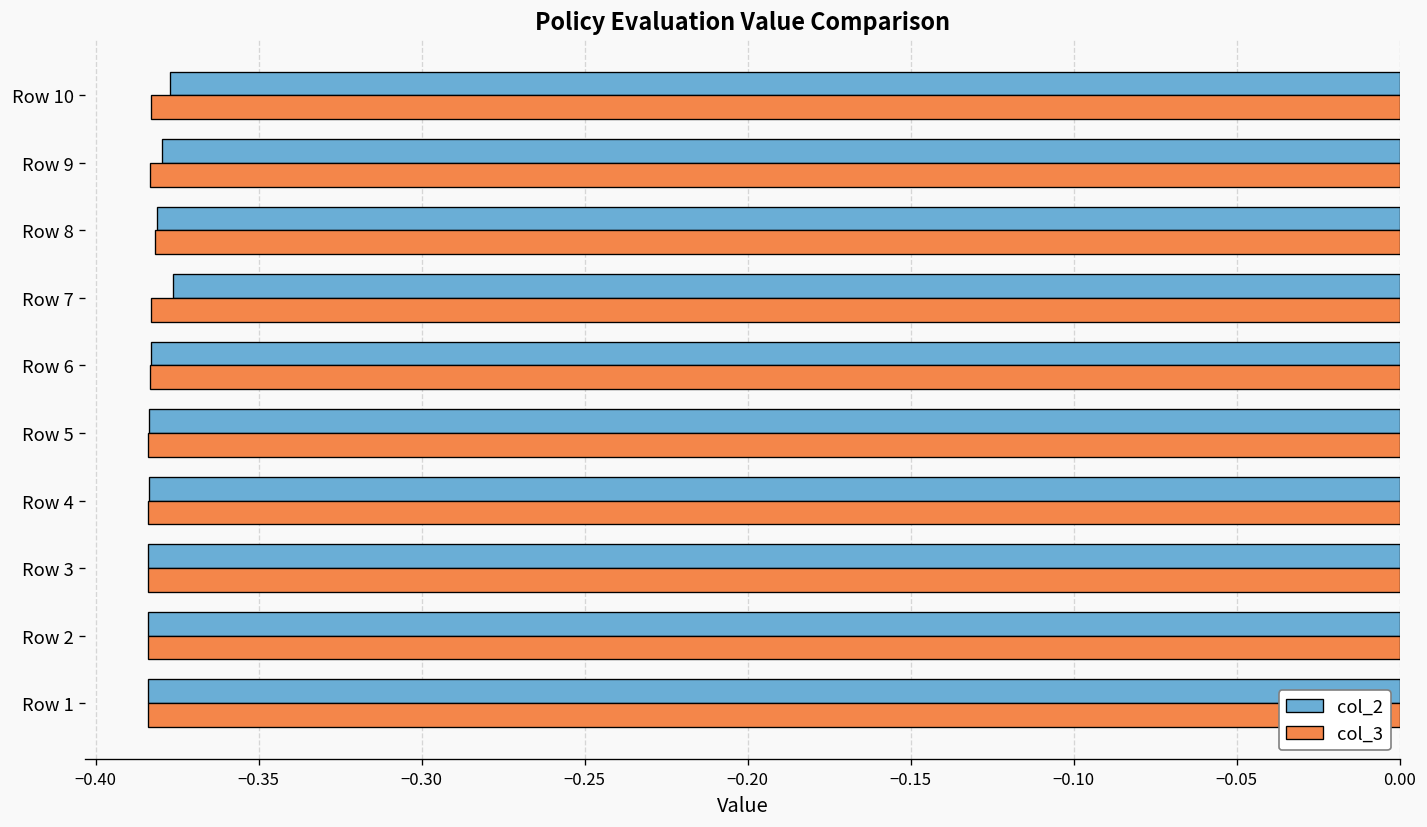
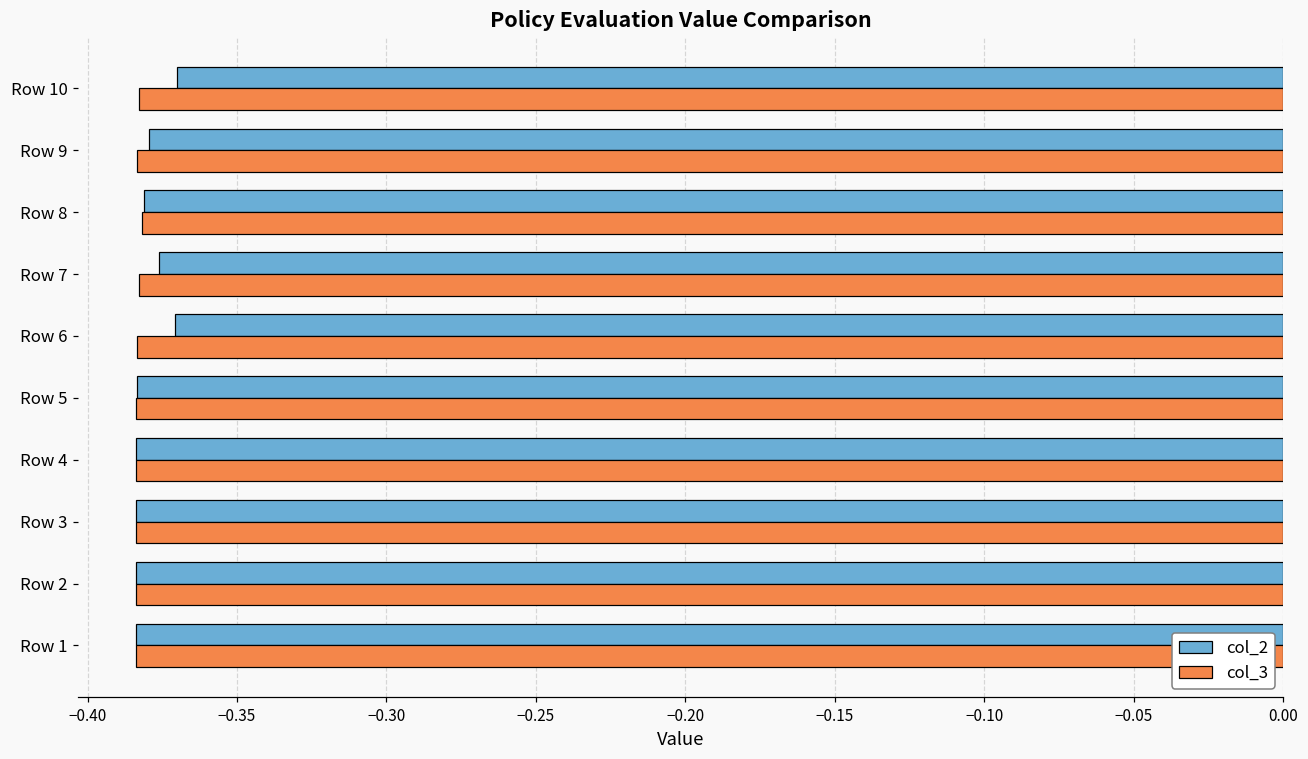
  {
    "col_2": {
-     "Row 10": -0.377,
+     "Row 10": -0.370,
      "Row 9": -0.380,
      "Row 8": -0.381,
      "Row 7": -0.376,
-     "Row 6": -0.383,
+     "Row 6": -0.371,
      "Row 5": -0.384,
      "Row 4": -0.384,
      "Row 3": -0.384,
      "Row 2": -0.384,
      "Row 1": -0.384
    },
    "col_3": {
      "Row 10": -0.383,
      "Row 9": -0.383,
      "Row 8": -0.382,
      "Row 7": -0.383,
      "Row 6": -0.383,
      "Row 5": -0.384,
      "Row 4": -0.384,
      "Row 3": -0.384,
      "Row 2": -0.384,
      "Row 1": -0.384
    }
  }
